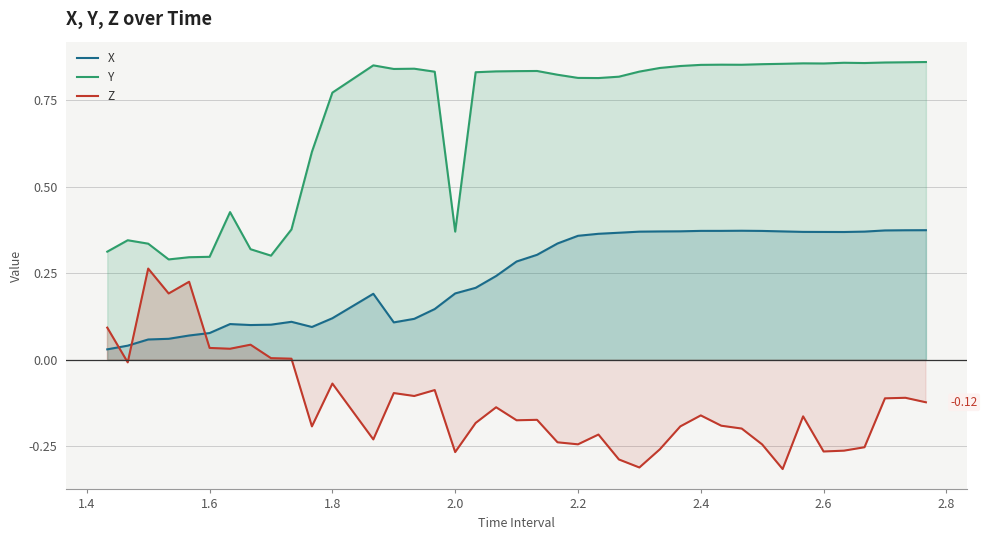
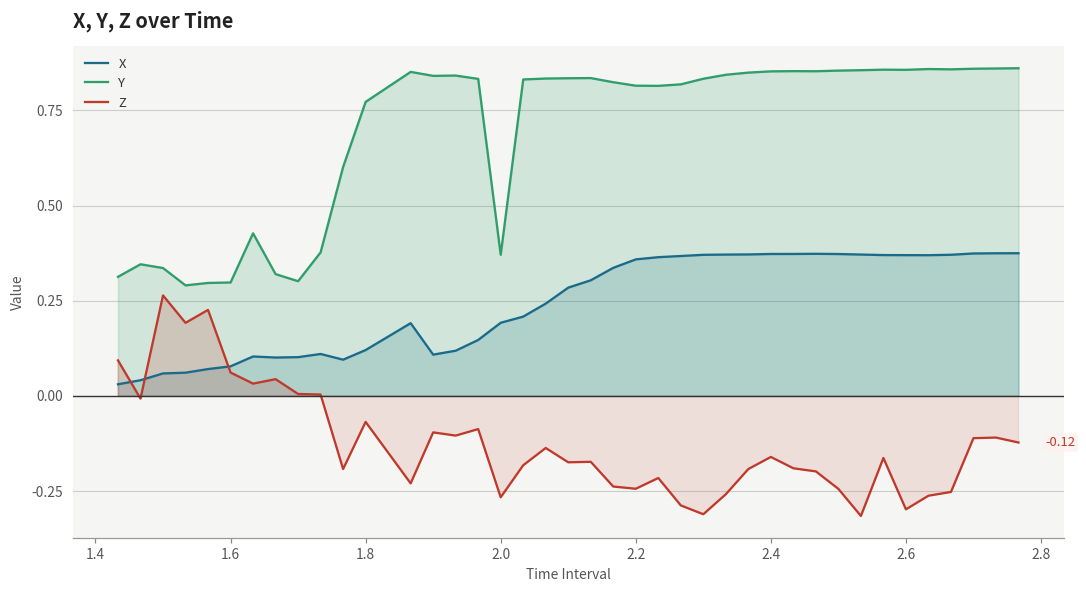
  {
    "X": {
      "1.6": 0.08,
      "1.8": 0.12,
      "2.0": 0.19,
      "2.2": 0.36,
      "2.4": 0.37,
      "2.6": 0.37
    },
    "Y": {
      "1.6": 0.30,
      "1.8": 0.77,
      "2.0": 0.37,
      "2.2": 0.81,
      "2.4": 0.85,
      "2.6": 0.86
    },
    "Z": {
-     "1.6": 0.03,
+     "1.6": 0.06,
      "1.8": -0.07,
      "2.0": -0.27,
      "2.2": -0.24,
      "2.4": -0.16,
-     "2.6": -0.26
+     "2.6": -0.30
    }
  }
